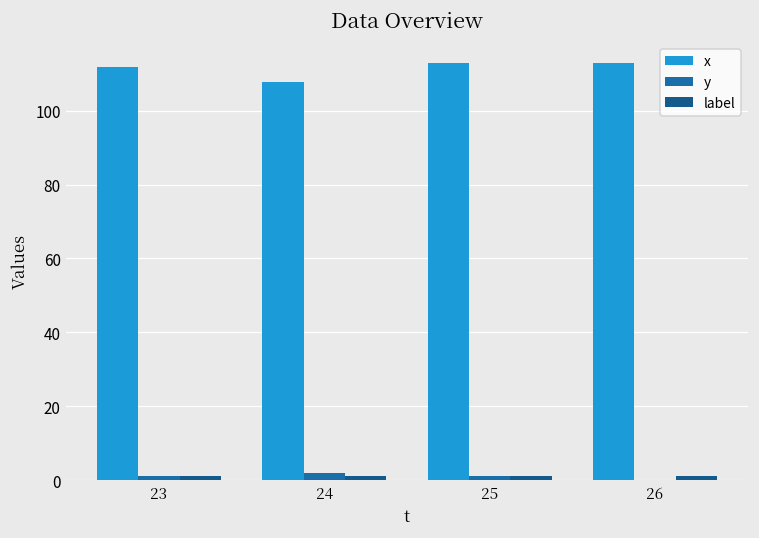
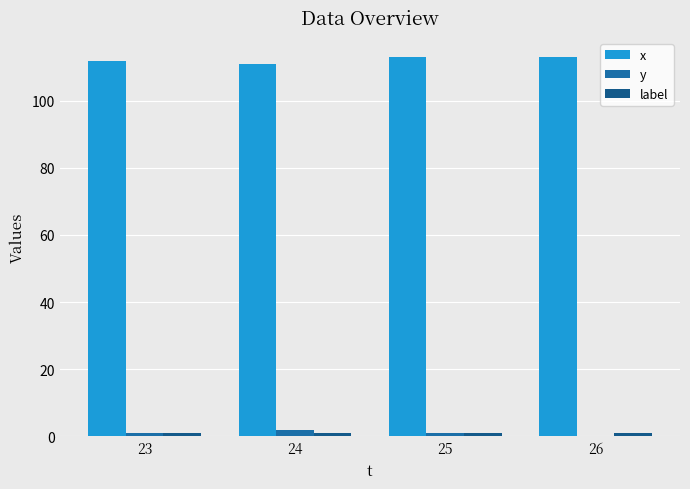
  {
    "x": {
      "23": 112,
-     "24": 108,
+     "24": 111,
      "25": 113,
      "26": 113
    }
  }
